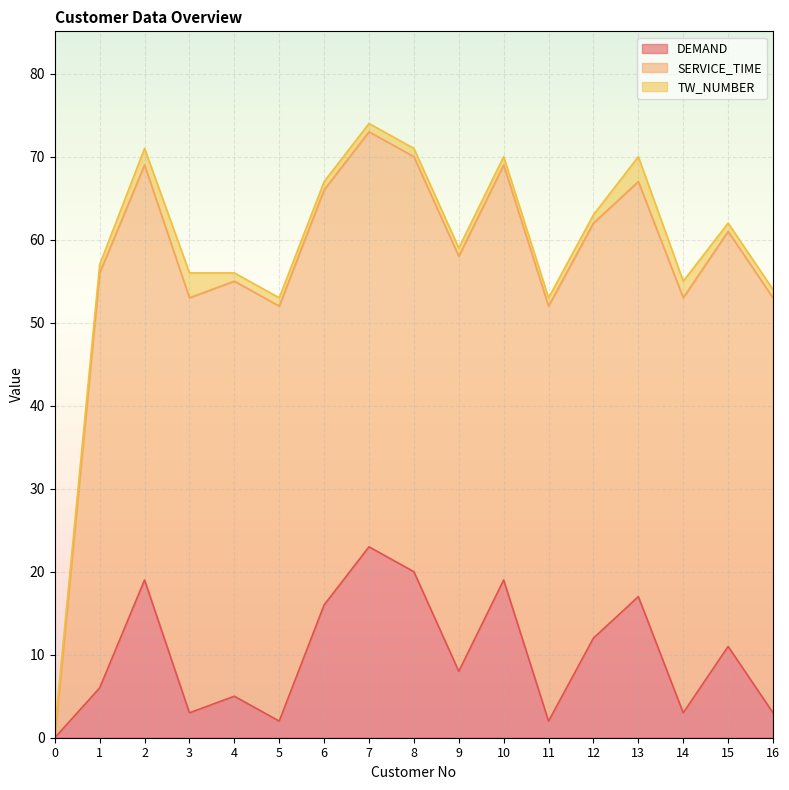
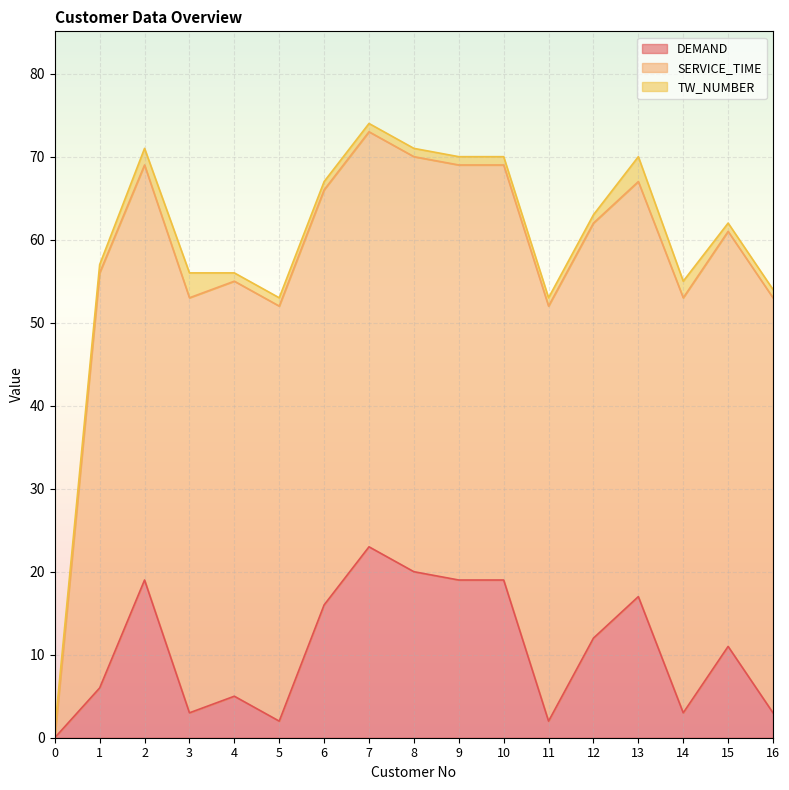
  {
    "DEMAND": {
      "1": 6,
      "2": 19,
      "3": 3,
      "4": 5,
      "5": 2,
      "6": 16,
      "7": 23,
      "8": 20,
-     "9": 8,
+     "9": 19,
      "10": 19,
      "11": 2,
      "12": 12,
      "13": 17,
      "14": 3,
      "15": 11,
      "16": 3
    }
  }
